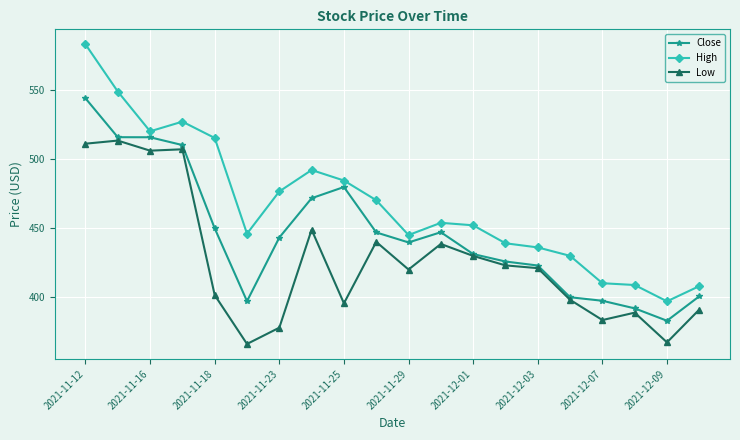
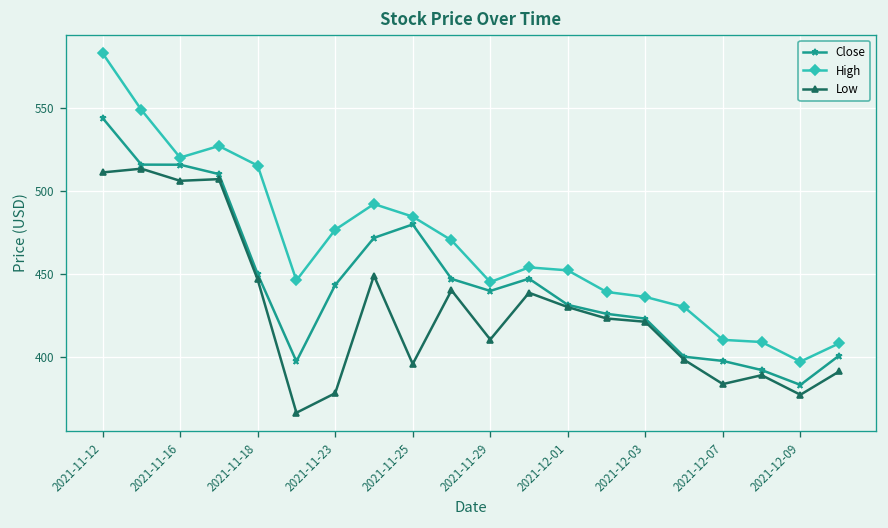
  {
    "Low": {
      "2021-11-12": 511,
      "2021-11-16": 506,
-     "2021-11-18": 402,
+     "2021-11-18": 447,
      "2021-11-23": 378,
      "2021-11-25": 396,
-     "2021-11-29": 420,
+     "2021-11-29": 410,
      "2021-12-03": 421,
      "2021-12-07": 383,
-     "2021-12-09": 367
+     "2021-12-09": 377
    }
  }
